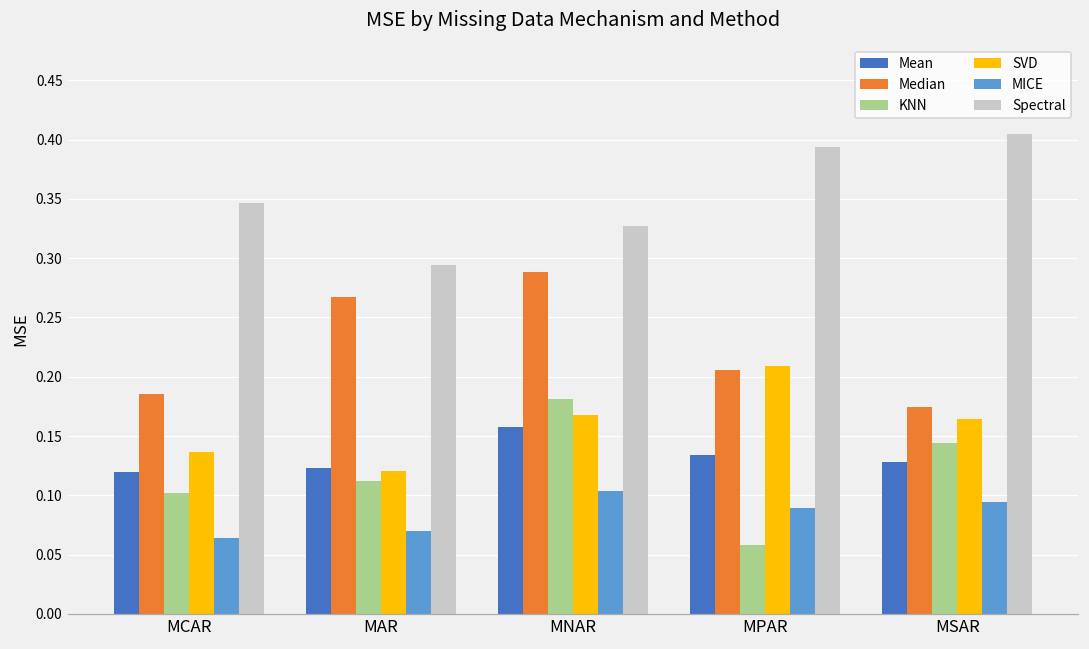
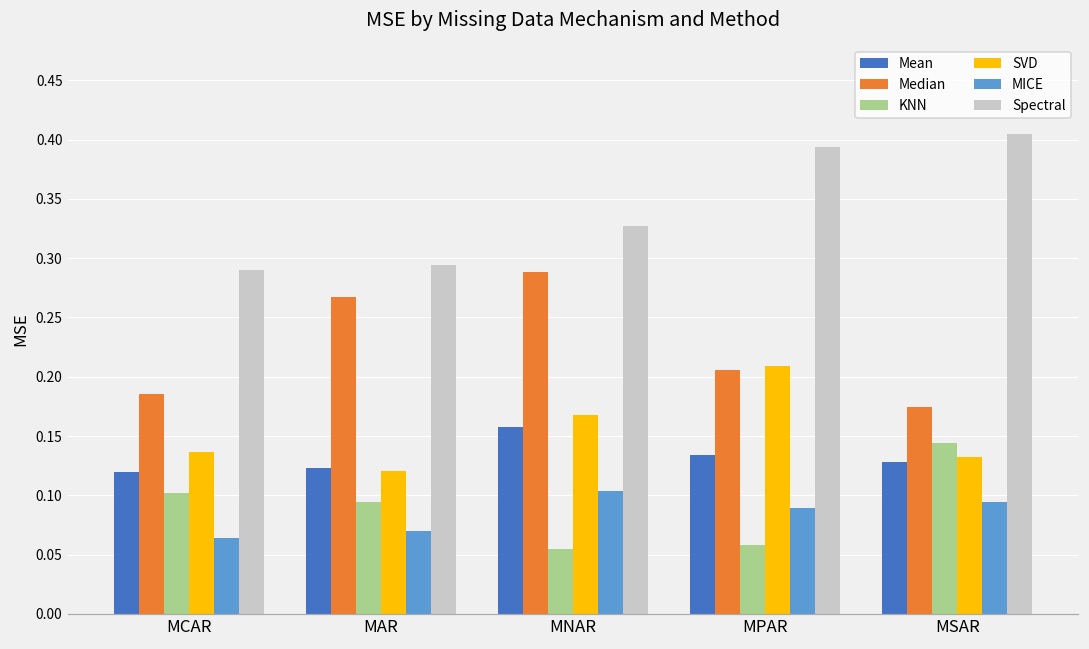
  {
    "Median": {
      "MCAR": 0.186,
      "MAR": 0.268,
      "MNAR": 0.289,
      "MPAR": 0.206,
      "MSAR": 0.174
    },
    "KNN": {
      "MCAR": 0.102,
-     "MAR": 0.112,
-     "MNAR": 0.181,
+     "MAR": 0.094,
+     "MNAR": 0.055,
      "MPAR": 0.058,
      "MSAR": 0.144
    },
    "SVD": {
      "MCAR": 0.137,
      "MAR": 0.120,
      "MNAR": 0.167,
      "MPAR": 0.209,
-     "MSAR": 0.165
+     "MSAR": 0.132
    },
    "Spectral": {
-     "MCAR": 0.346,
+     "MCAR": 0.290,
      "MAR": 0.294,
      "MNAR": 0.327,
      "MPAR": 0.393,
      "MSAR": 0.405
    }
  }
